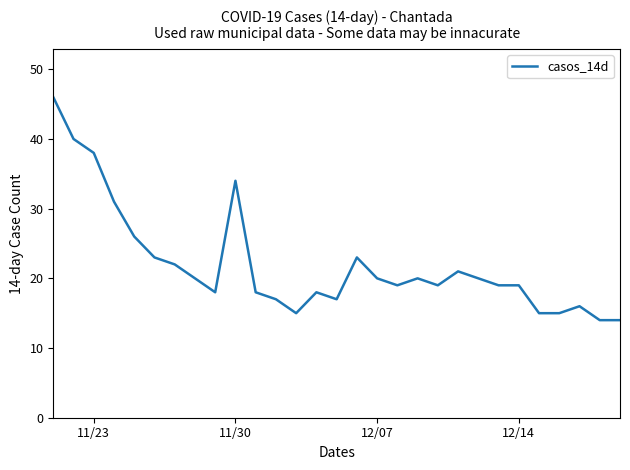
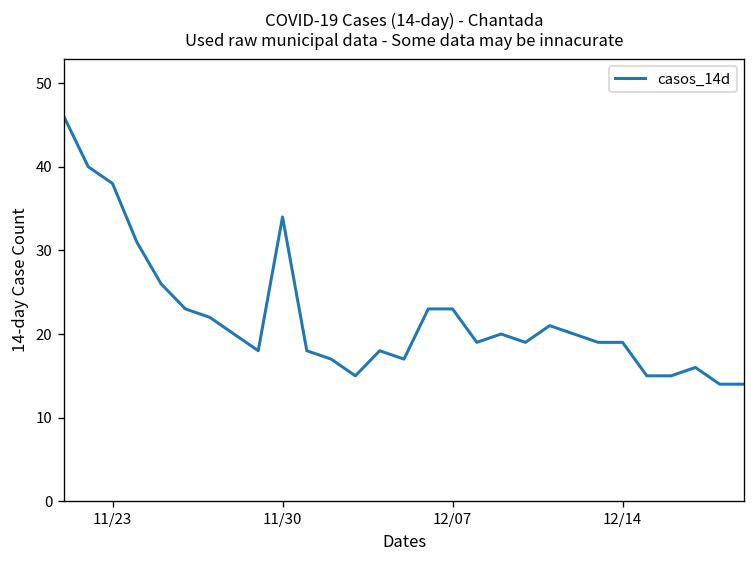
  {
    "11/23": 38,
    "11/30": 34,
-   "12/07": 20,
+   "12/07": 23,
    "12/14": 19
  }
